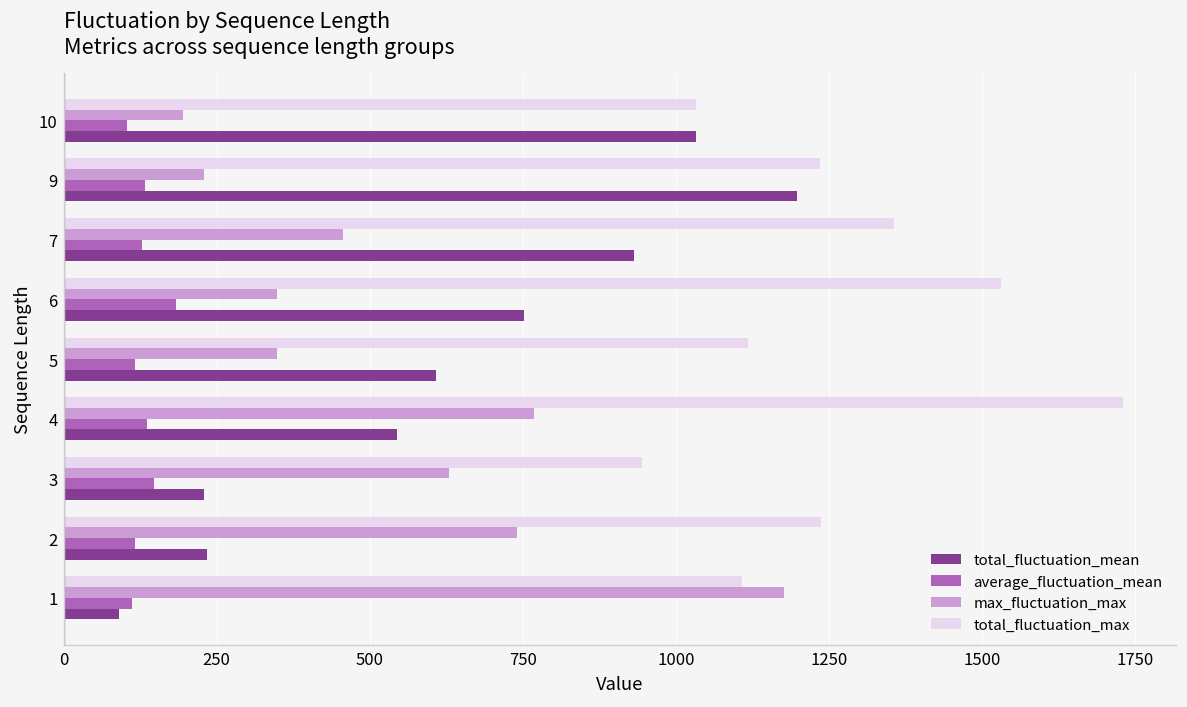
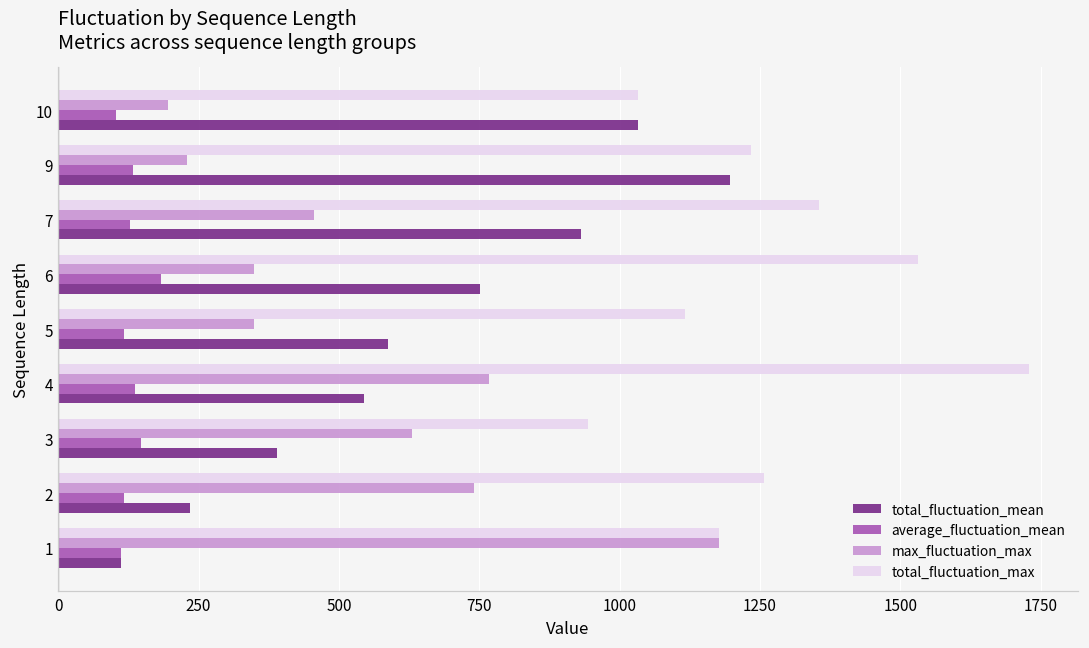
  {
    "total_fluctuation_mean": {
      "10": 1030,
      "9": 1200,
      "7": 930,
      "6": 750,
-     "5": 610,
+     "5": 590,
      "4": 540,
-     "3": 230,
+     "3": 390,
      "2": 230,
-     "1": 90
+     "1": 110
    },
    "average_fluctuation_mean": {
      "10": 100,
      "9": 130,
      "7": 130,
      "6": 180,
      "5": 120,
      "4": 140,
      "3": 150,
      "2": 120,
      "1": 110
    },
    "max_fluctuation_max": {
      "10": 200,
      "9": 230,
      "7": 460,
      "6": 350,
      "5": 350,
      "4": 770,
      "3": 630,
      "2": 740,
      "1": 1180
    },
    "total_fluctuation_max": {
      "10": 1030,
      "9": 1230,
      "7": 1360,
      "6": 1530,
      "5": 1120,
      "4": 1730,
      "3": 940,
-     "2": 1240,
-     "1": 1110
+     "2": 1260,
+     "1": 1180
    }
  }
